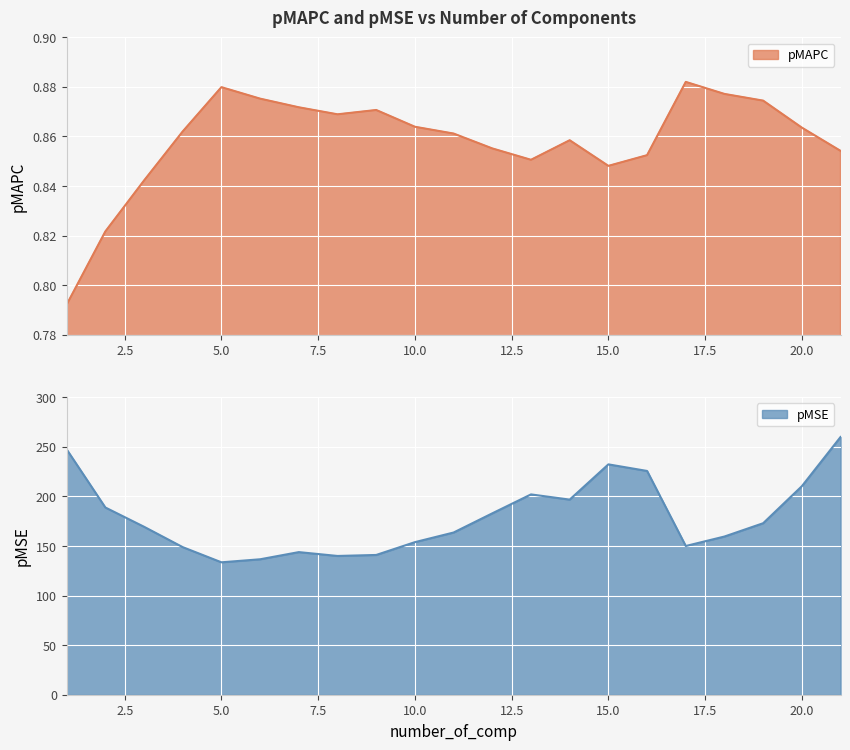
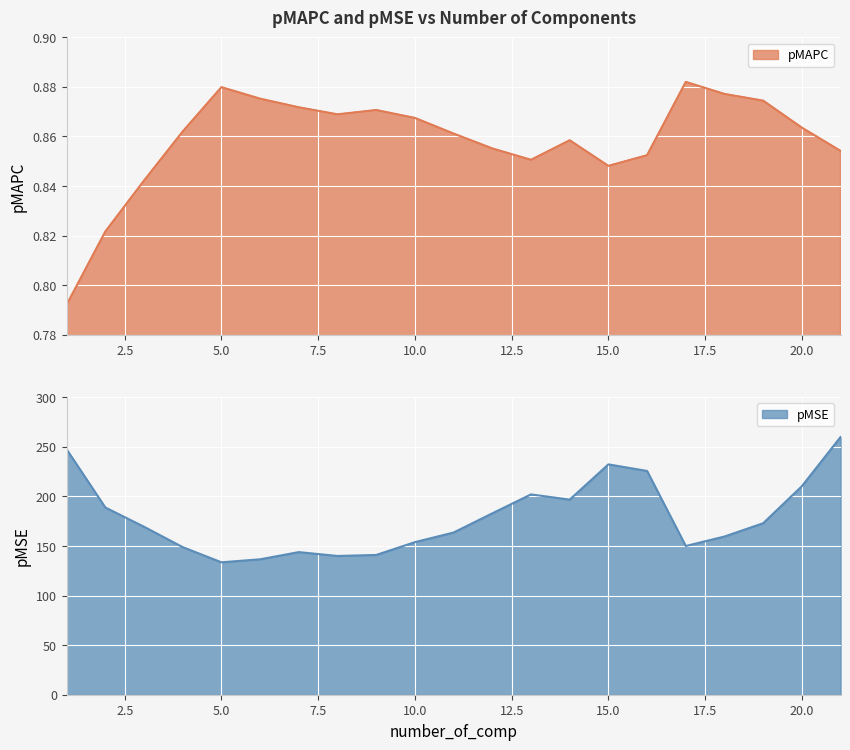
  {
    "pMAPC and pMSE vs Number of Components": {
      "5.0": 0.880,
-     "10.0": 0.864,
+     "10.0": 0.867,
      "15.0": 0.848,
      "20.0": 0.864
    }
  }
